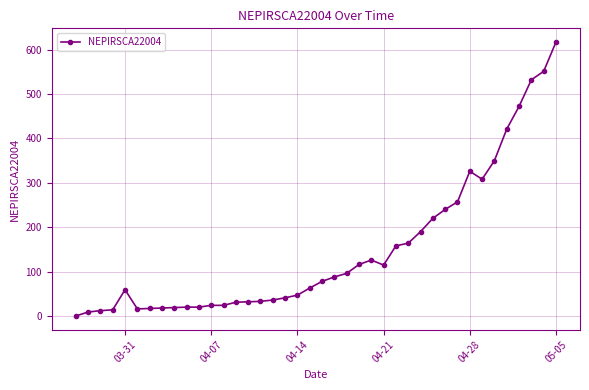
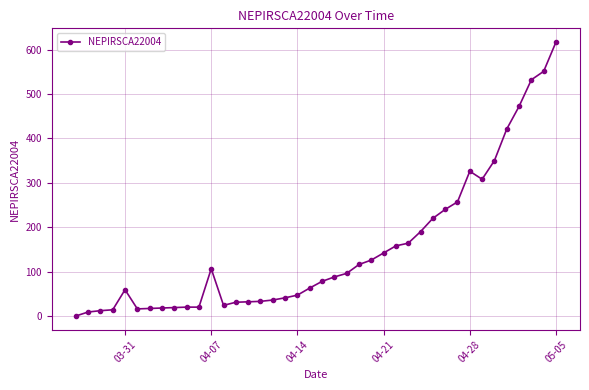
  {
    "03-31": 60,
-   "04-07": 20,
+   "04-07": 110,
    "04-14": 50,
-   "04-21": 110,
+   "04-21": 140,
    "04-28": 330,
    "05-05": 620
  }
